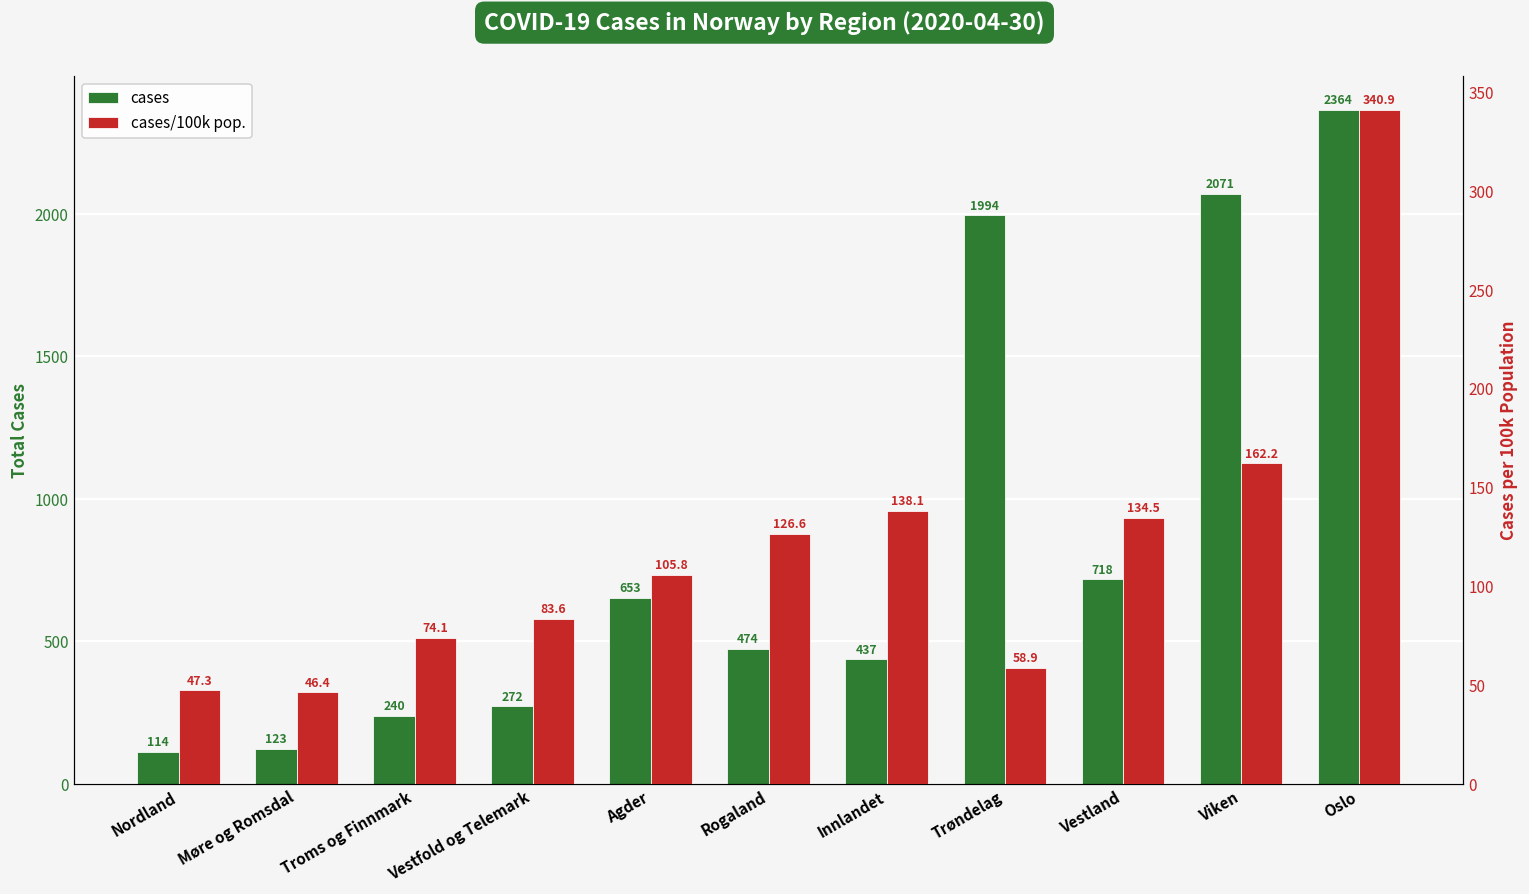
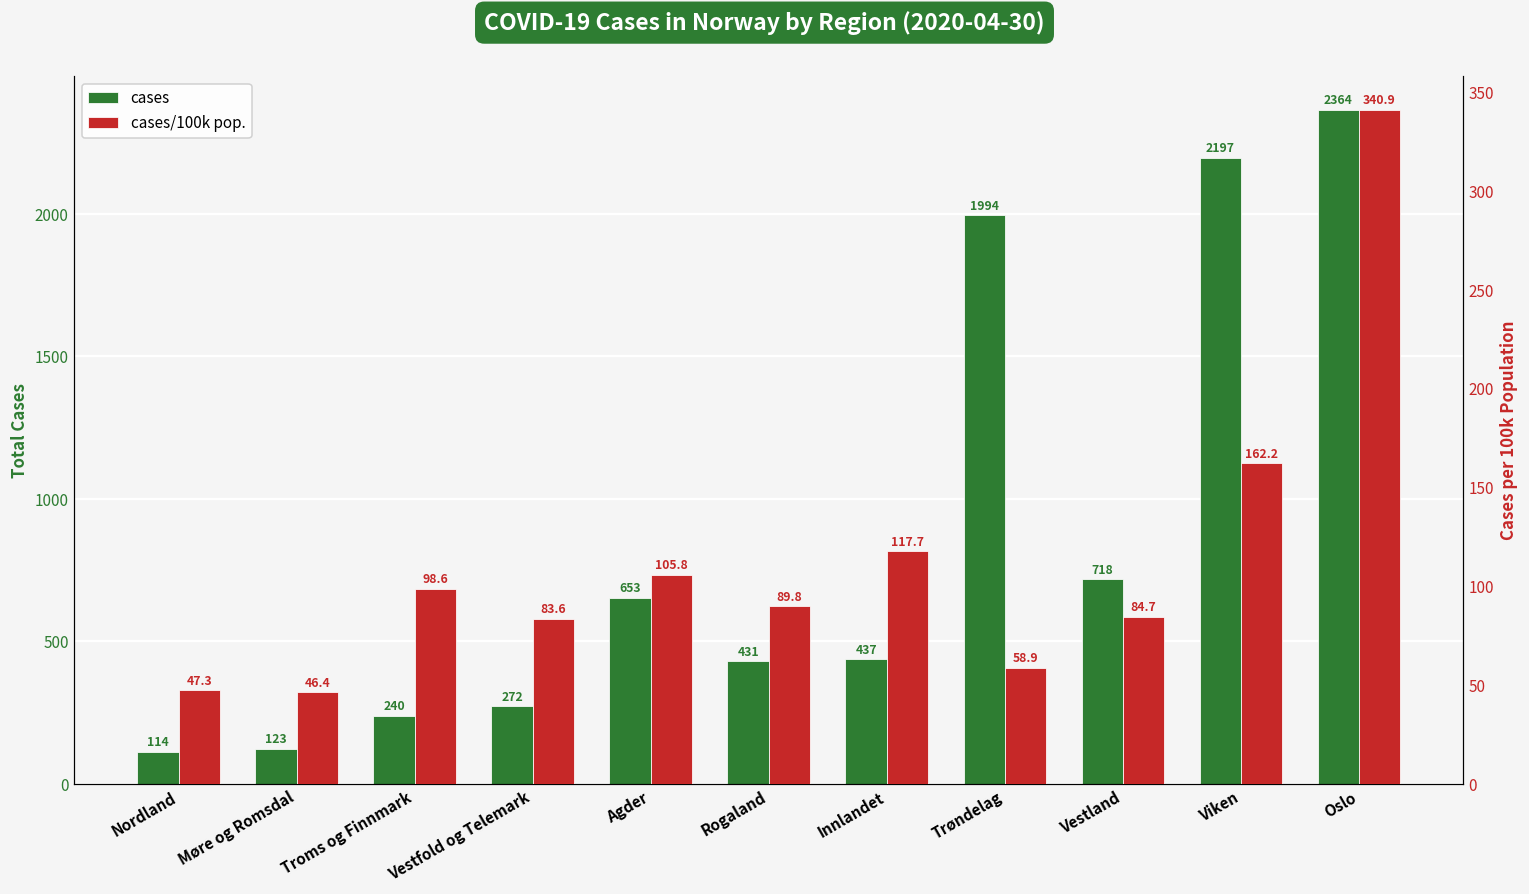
  {
    "cases": {
      "Nordland": 114,
      "Møre og Romsdal": 123,
      "Troms og Finnmark": 240,
      "Vestfold og Telemark": 272,
      "Agder": 653,
-     "Rogaland": 474,
+     "Rogaland": 431,
      "Innlandet": 437,
      "Trøndelag": 1994,
      "Vestland": 718,
-     "Viken": 2071,
+     "Viken": 2197,
      "Oslo": 2364
    },
    "cases/100k pop.": {
      "Nordland": 47.3,
      "Møre og Romsdal": 46.4,
-     "Troms og Finnmark": 74.1,
+     "Troms og Finnmark": 98.6,
      "Vestfold og Telemark": 83.6,
      "Agder": 105.8,
-     "Rogaland": 126.6,
-     "Innlandet": 138.1,
+     "Rogaland": 89.8,
+     "Innlandet": 117.7,
      "Trøndelag": 58.9,
-     "Vestland": 134.5,
+     "Vestland": 84.7,
      "Viken": 162.2,
      "Oslo": 340.9
    }
  }
